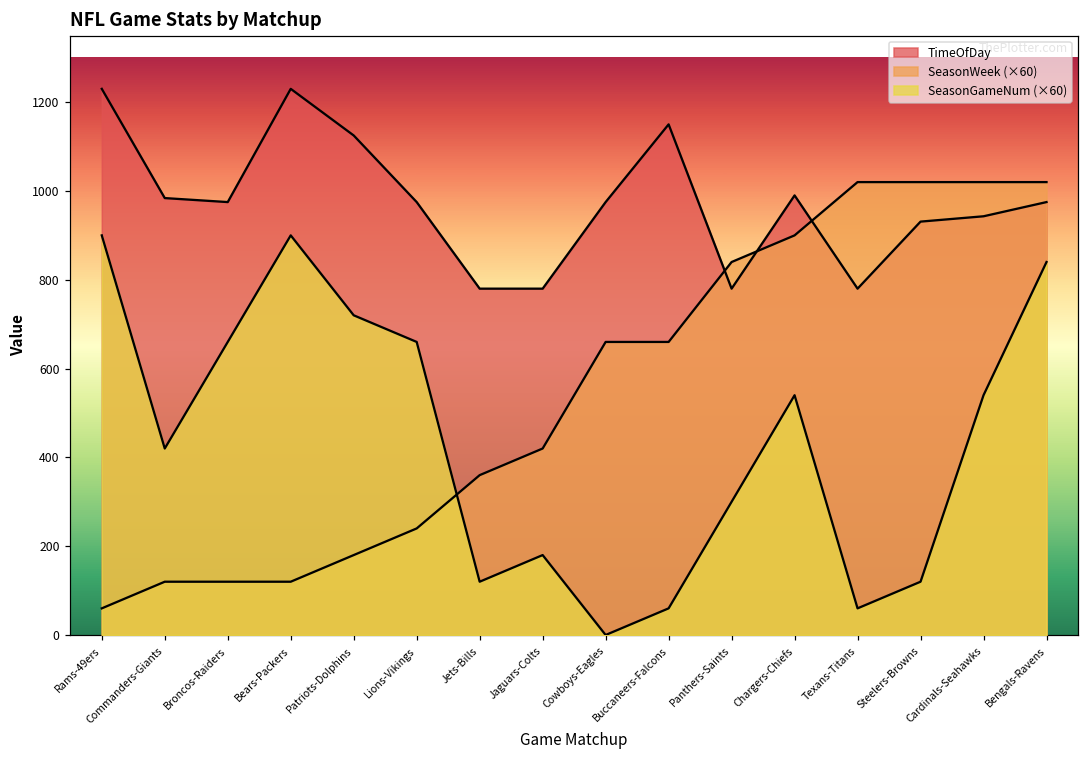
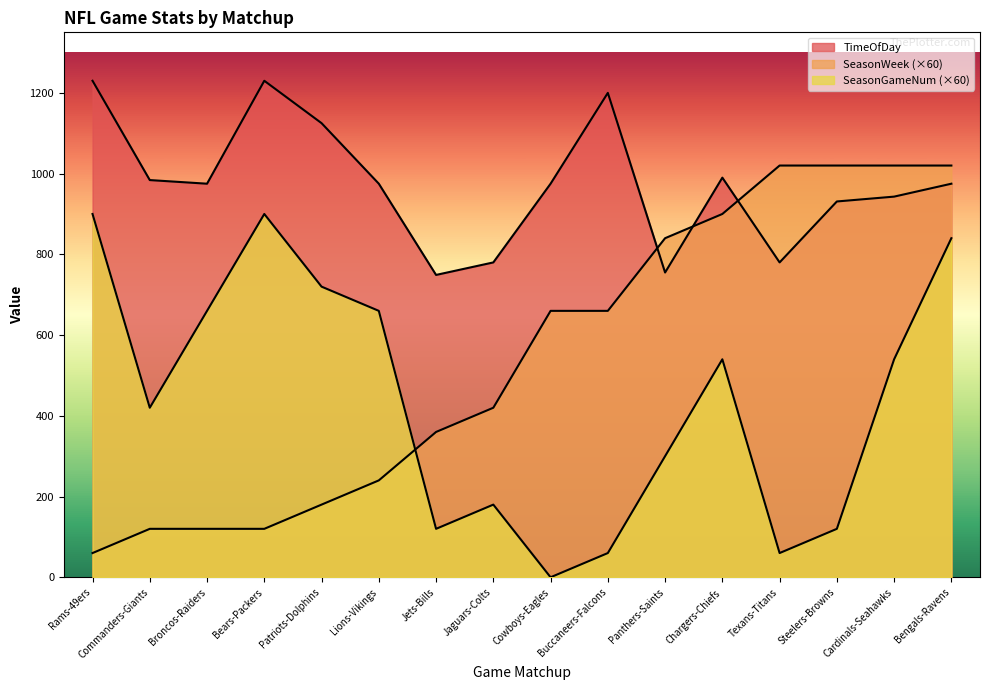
  {
    "TimeOfDay": {
      "Rams-49ers": 1230,
      "Commanders-Giants": 980,
      "Broncos-Raiders": 980,
      "Bears-Packers": 1230,
      "Patriots-Dolphins": 1130,
      "Lions-Vikings": 980,
-     "Jets-Bills": 780,
+     "Jets-Bills": 750,
      "Jaguars-Colts": 780,
      "Cowboys-Eagles": 980,
-     "Buccaneers-Falcons": 1150,
-     "Panthers-Saints": 780,
+     "Buccaneers-Falcons": 1200,
+     "Panthers-Saints": 760,
      "Chargers-Chiefs": 990,
      "Texans-Titans": 780,
      "Steelers-Browns": 930,
      "Cardinals-Seahawks": 940,
      "Bengals-Ravens": 980
    }
  }
